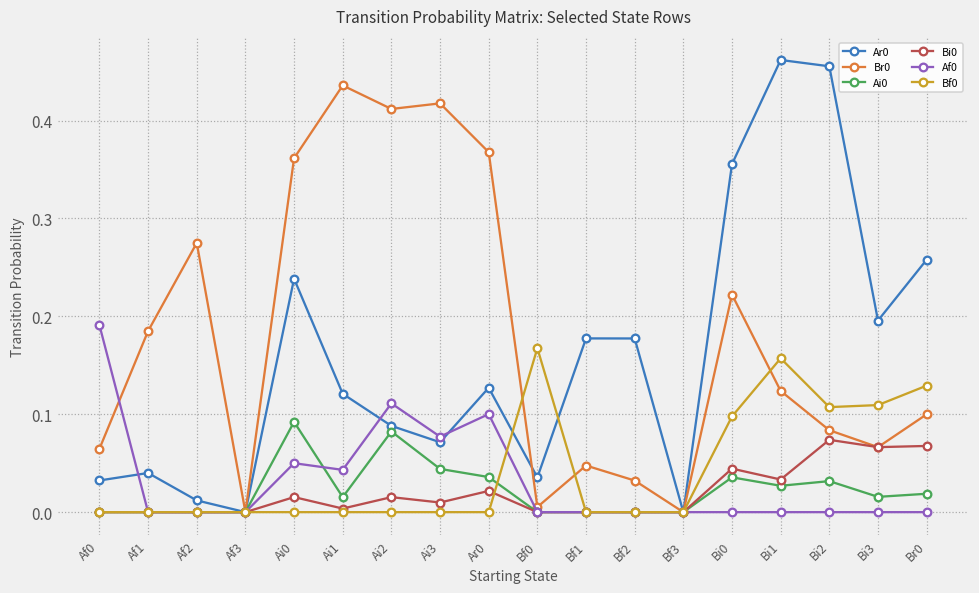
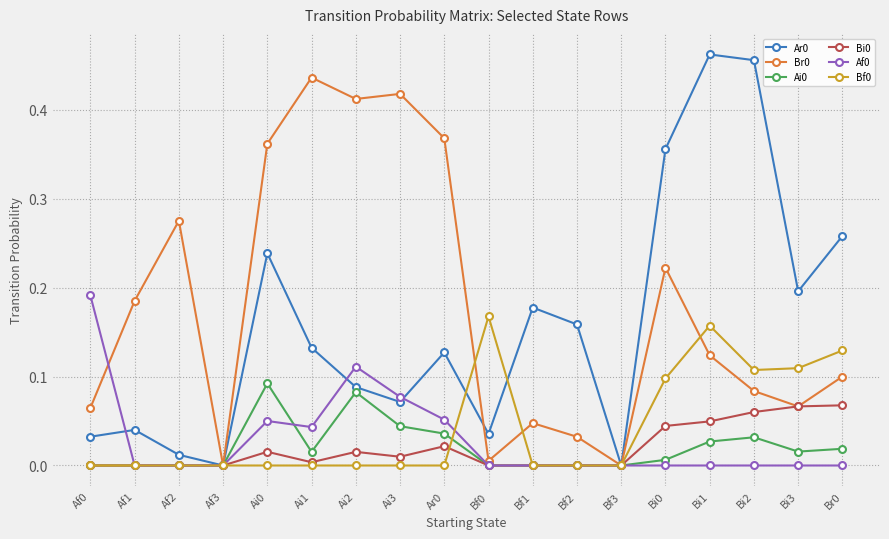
  {
    "Ar0": {
      "Af0": 0.03,
      "Af1": 0.04,
      "Af2": 0.01,
      "Ai0": 0.24,
-     "Ai1": 0.12,
+     "Ai1": 0.13,
      "Ai2": 0.09,
      "Ai3": 0.07,
      "Ar0": 0.13,
      "Bf0": 0.04,
      "Bf1": 0.18,
-     "Bf2": 0.18,
+     "Bf2": 0.16,
      "Bi0": 0.36,
      "Bi1": 0.46,
      "Bi2": 0.46,
      "Bi3": 0.20,
      "Br0": 0.26
    },
    "Ai0": {
      "Ai0": 0.09,
      "Ai1": 0.02,
      "Ai2": 0.08,
      "Ai3": 0.04,
      "Ar0": 0.04,
-     "Bi0": 0.04,
+     "Bi0": 0.01,
      "Bi1": 0.03,
      "Bi2": 0.03,
      "Bi3": 0.02,
      "Br0": 0.02
    },
    "Bi0": {
      "Ai0": 0.02,
      "Ai1": 0.00,
      "Ai2": 0.02,
      "Ai3": 0.01,
      "Ar0": 0.02,
      "Bi0": 0.04,
-     "Bi1": 0.03,
-     "Bi2": 0.07,
+     "Bi1": 0.05,
+     "Bi2": 0.06,
      "Br0": 0.07
    },
    "Af0": {
      "Af0": 0.19,
      "Ai0": 0.05,
      "Ai1": 0.04,
      "Ai2": 0.11,
      "Ai3": 0.08,
-     "Ar0": 0.10,
+     "Ar0": 0.05,
      "Bi0": 0.00,
      "Bi1": 0.00,
      "Bi2": 0.00,
      "Bi3": 0.00,
      "Br0": 0.00
    }
  }
